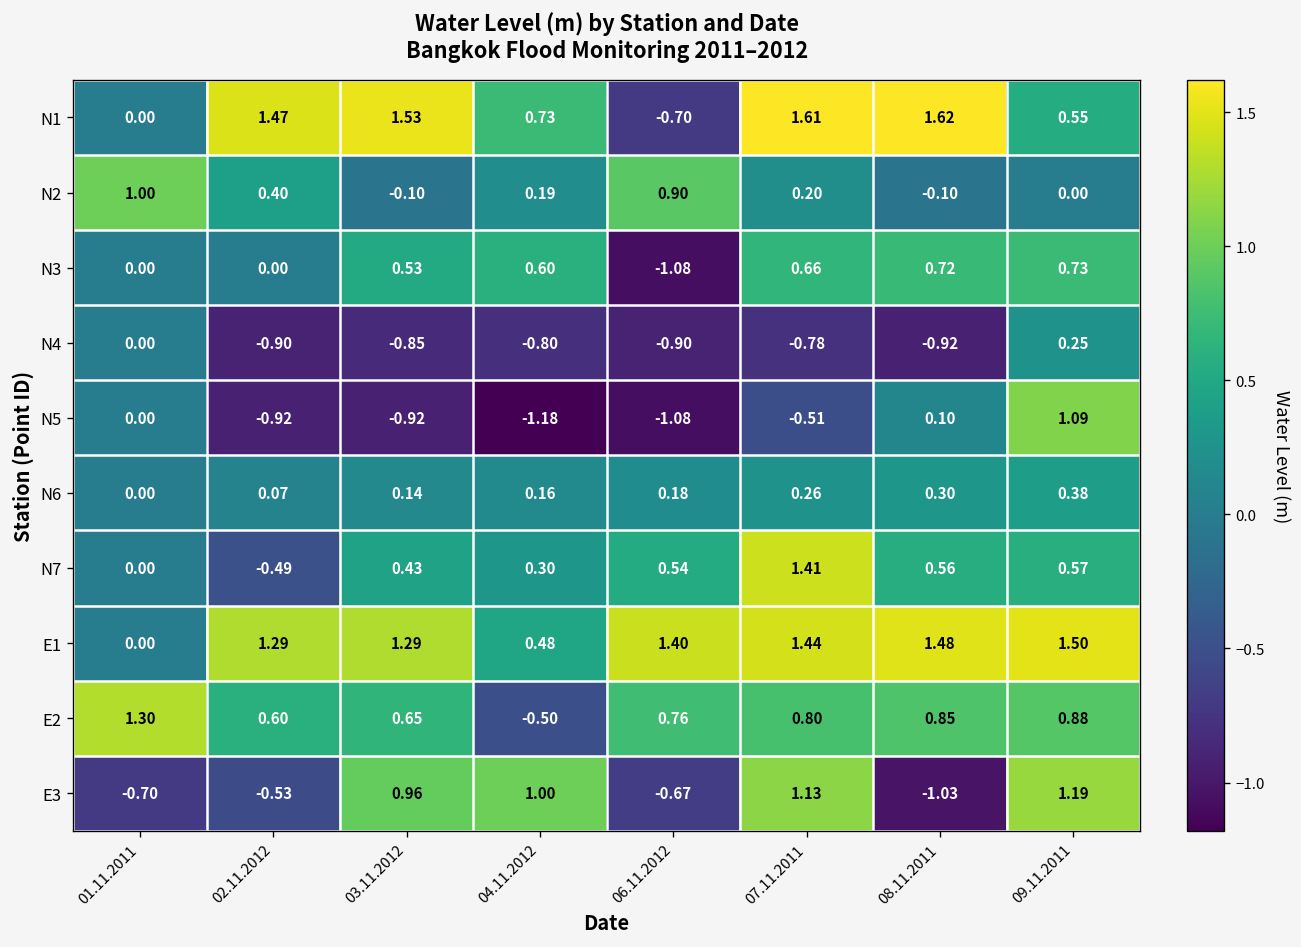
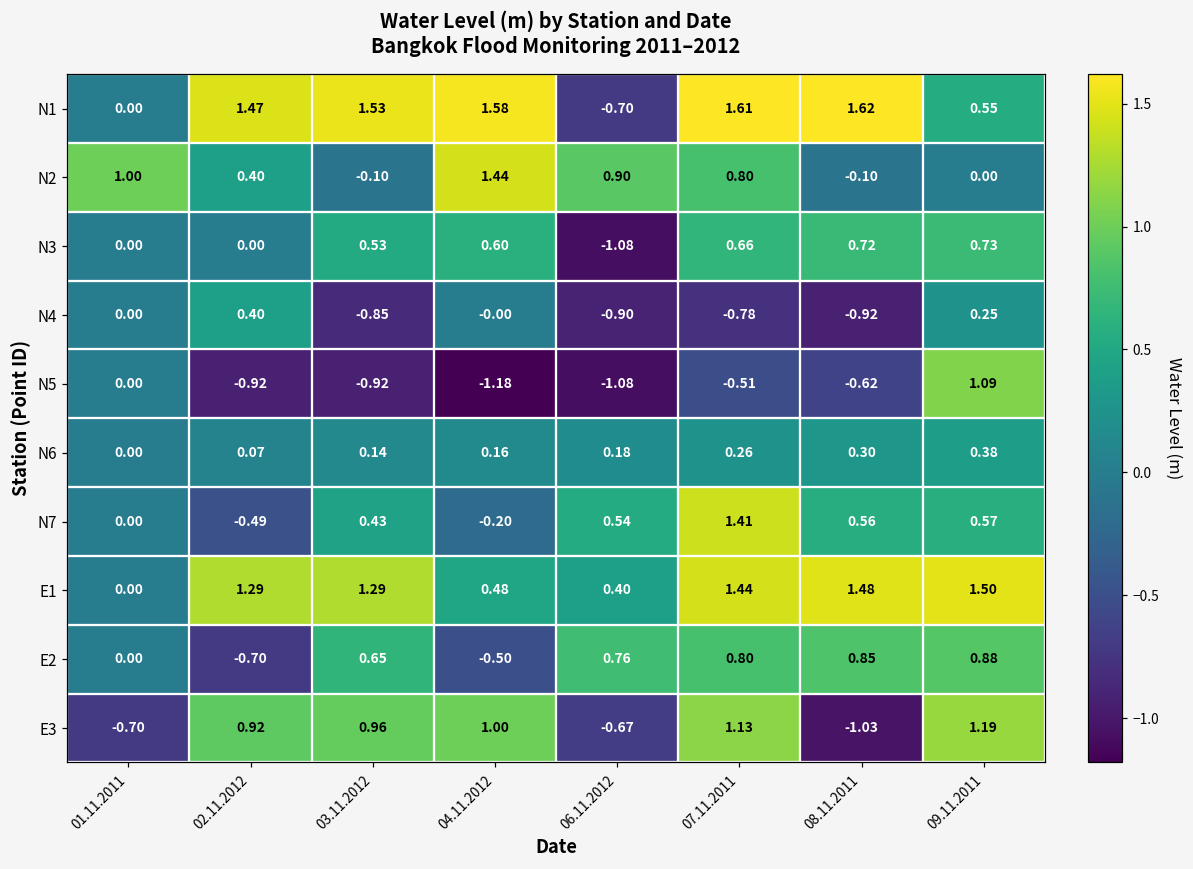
  {
    "N1": {
      "01.11.2011": 0.00,
      "02.11.2012": 1.47,
      "03.11.2012": 1.53,
-     "04.11.2012": 0.73,
+     "04.11.2012": 1.58,
      "06.11.2012": -0.70,
      "07.11.2011": 1.61,
      "08.11.2011": 1.62,
      "09.11.2011": 0.55
    },
    "N2": {
      "01.11.2011": 1.00,
      "02.11.2012": 0.40,
      "03.11.2012": -0.10,
-     "04.11.2012": 0.19,
+     "04.11.2012": 1.44,
      "06.11.2012": 0.90,
-     "07.11.2011": 0.20,
+     "07.11.2011": 0.80,
      "08.11.2011": -0.10,
      "09.11.2011": 0.00
    },
    "N3": {
      "01.11.2011": 0.00,
      "02.11.2012": 0.00,
      "03.11.2012": 0.53,
      "04.11.2012": 0.60,
      "06.11.2012": -1.08,
      "07.11.2011": 0.66,
      "08.11.2011": 0.72,
      "09.11.2011": 0.73
    },
    "N4": {
      "01.11.2011": 0.00,
-     "02.11.2012": -0.90,
+     "02.11.2012": 0.40,
      "03.11.2012": -0.85,
-     "04.11.2012": -0.80,
+     "04.11.2012": -0.00,
      "06.11.2012": -0.90,
      "07.11.2011": -0.78,
      "08.11.2011": -0.92,
      "09.11.2011": 0.25
    },
    "N5": {
      "01.11.2011": 0.00,
      "02.11.2012": -0.92,
      "03.11.2012": -0.92,
      "04.11.2012": -1.18,
      "06.11.2012": -1.08,
      "07.11.2011": -0.51,
-     "08.11.2011": 0.10,
+     "08.11.2011": -0.62,
      "09.11.2011": 1.09
    },
    "N6": {
      "01.11.2011": 0.00,
      "02.11.2012": 0.07,
      "03.11.2012": 0.14,
      "04.11.2012": 0.16,
      "06.11.2012": 0.18,
      "07.11.2011": 0.26,
      "08.11.2011": 0.30,
      "09.11.2011": 0.38
    },
    "N7": {
      "01.11.2011": 0.00,
      "02.11.2012": -0.49,
      "03.11.2012": 0.43,
-     "04.11.2012": 0.30,
+     "04.11.2012": -0.20,
      "06.11.2012": 0.54,
      "07.11.2011": 1.41,
      "08.11.2011": 0.56,
      "09.11.2011": 0.57
    },
    "E1": {
      "01.11.2011": 0.00,
      "02.11.2012": 1.29,
      "03.11.2012": 1.29,
      "04.11.2012": 0.48,
-     "06.11.2012": 1.40,
+     "06.11.2012": 0.40,
      "07.11.2011": 1.44,
      "08.11.2011": 1.48,
      "09.11.2011": 1.50
    },
    "E2": {
-     "01.11.2011": 1.30,
-     "02.11.2012": 0.60,
+     "01.11.2011": 0.00,
+     "02.11.2012": -0.70,
      "03.11.2012": 0.65,
      "04.11.2012": -0.50,
      "06.11.2012": 0.76,
      "07.11.2011": 0.80,
      "08.11.2011": 0.85,
      "09.11.2011": 0.88
    },
    "E3": {
      "01.11.2011": -0.70,
-     "02.11.2012": -0.53,
+     "02.11.2012": 0.92,
      "03.11.2012": 0.96,
      "04.11.2012": 1.00,
      "06.11.2012": -0.67,
      "07.11.2011": 1.13,
      "08.11.2011": -1.03,
      "09.11.2011": 1.19
    }
  }
